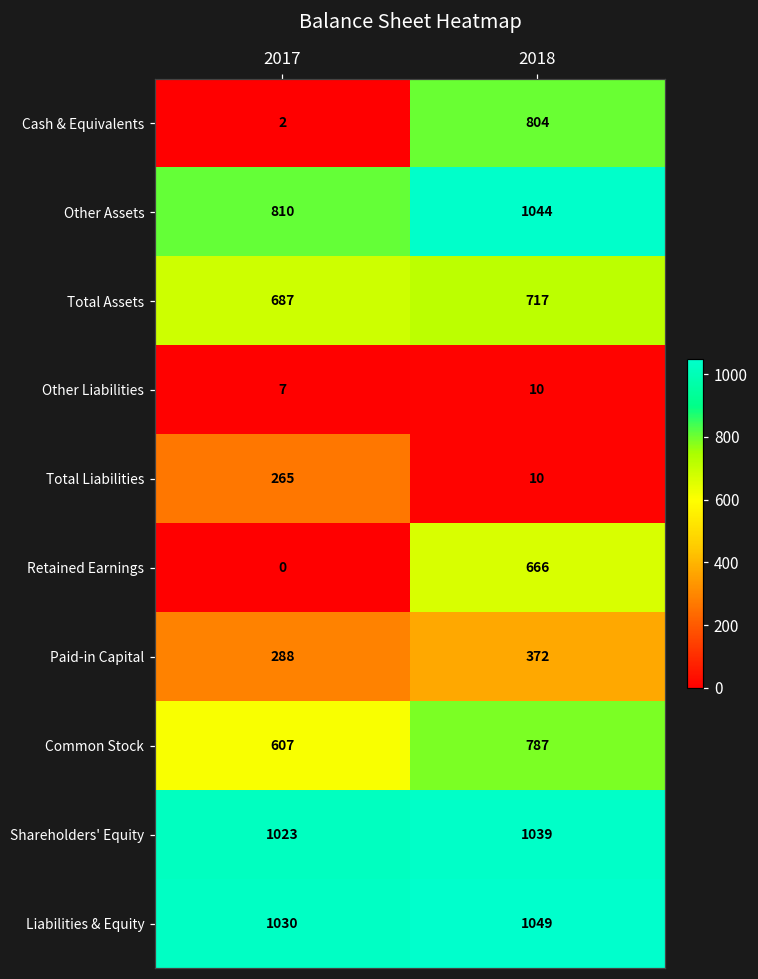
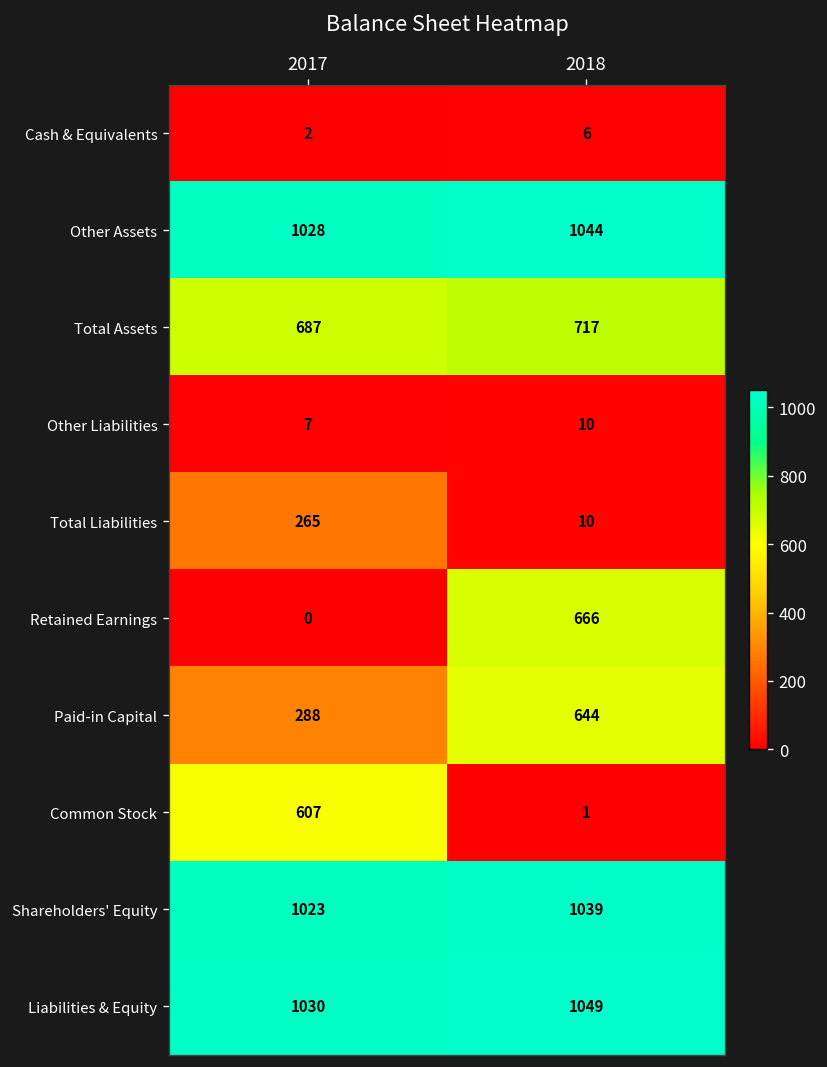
  {
    "Cash & Equivalents": {
      "2017": 2,
-     "2018": 804
+     "2018": 6
    },
    "Other Assets": {
-     "2017": 810,
+     "2017": 1028,
      "2018": 1044
    },
    "Total Assets": {
      "2017": 687,
      "2018": 717
    },
    "Other Liabilities": {
      "2017": 7,
      "2018": 10
    },
    "Total Liabilities": {
      "2017": 265,
      "2018": 10
    },
    "Retained Earnings": {
      "2017": 0,
      "2018": 666
    },
    "Paid-in Capital": {
      "2017": 288,
-     "2018": 372
+     "2018": 644
    },
    "Common Stock": {
      "2017": 607,
-     "2018": 787
+     "2018": 1
    },
    "Shareholders' Equity": {
      "2017": 1023,
      "2018": 1039
    },
    "Liabilities & Equity": {
      "2017": 1030,
      "2018": 1049
    }
  }
